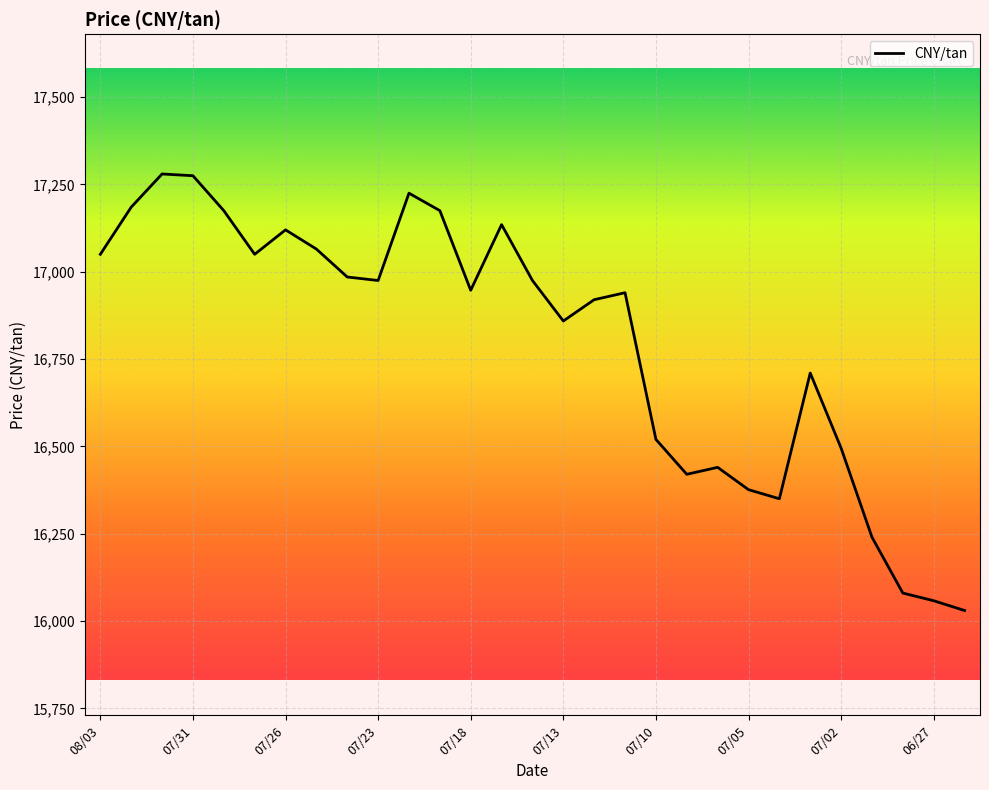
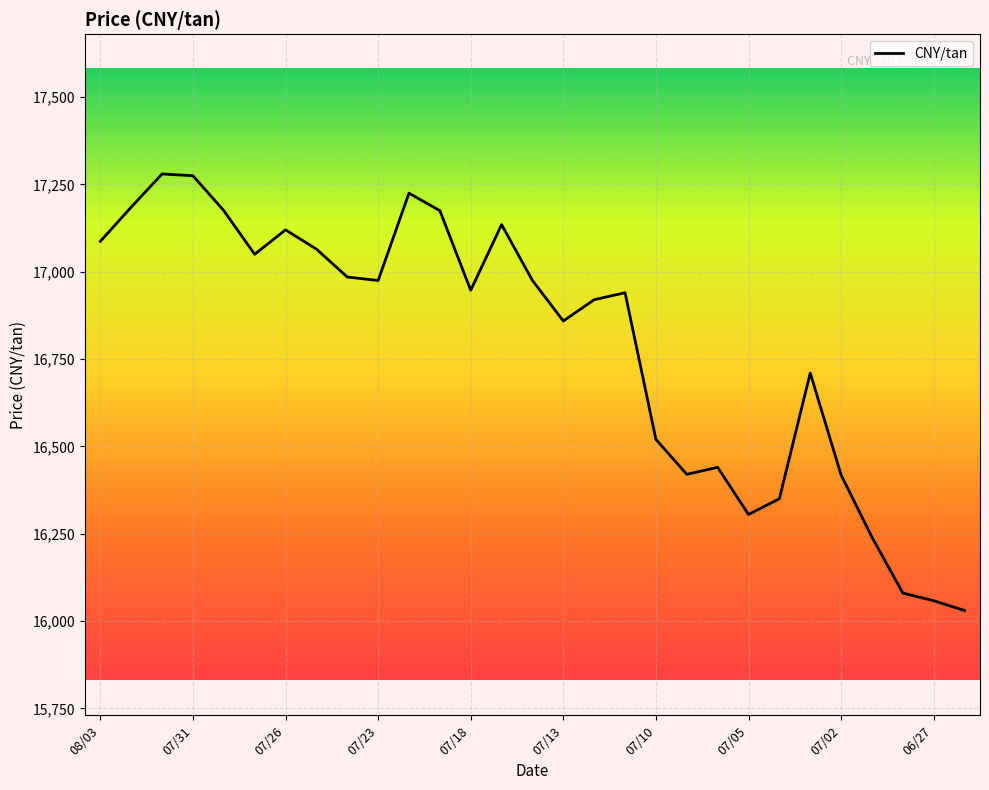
  {
-   "08/03": "17,050",
+   "08/03": "17,090",
    "07/31": "17,280",
    "07/26": "17,120",
    "07/23": "16,980",
    "07/18": "16,950",
    "07/13": "16,860",
    "07/10": "16,520",
-   "07/05": "16,380",
-   "07/02": "16,500",
+   "07/05": "16,310",
+   "07/02": "16,420",
    "06/27": "16,060"
  }
